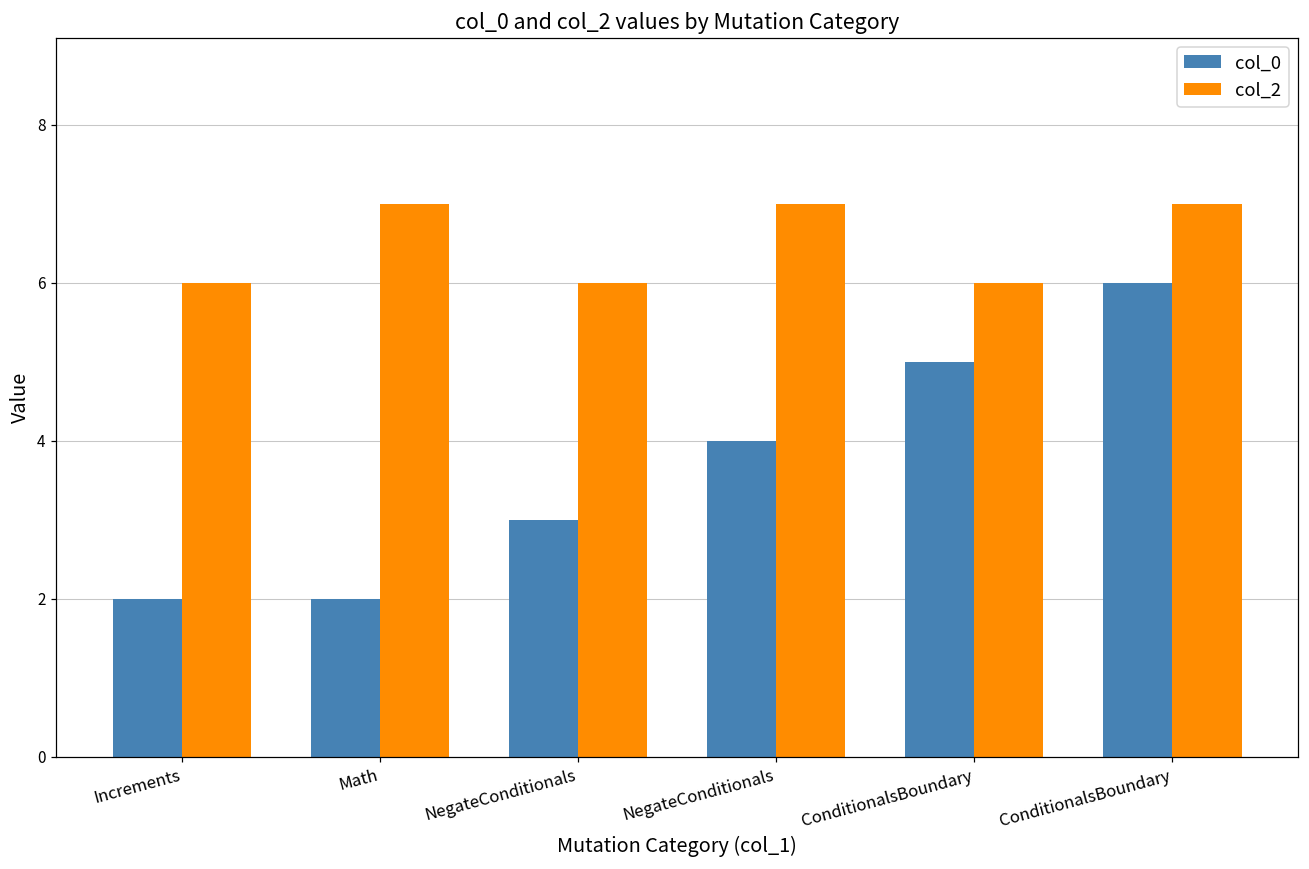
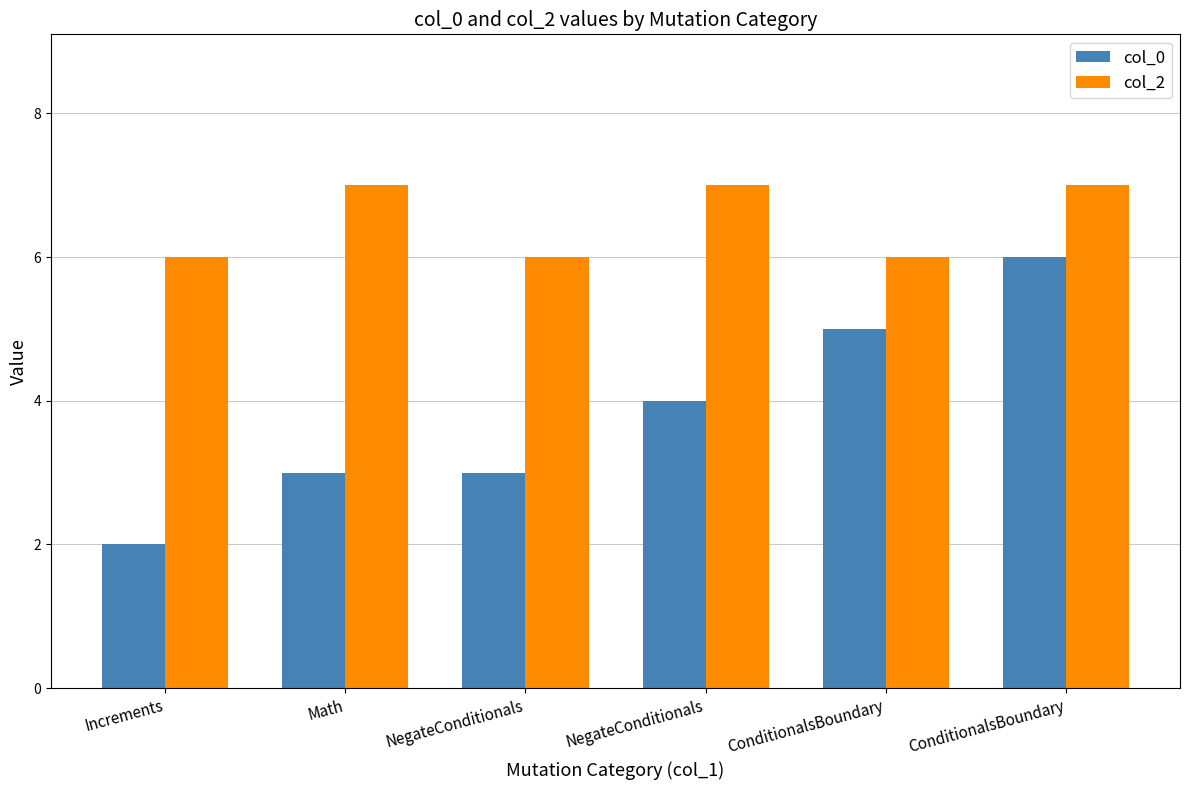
  {
    "col_0": {
      "Increments": 2,
-     "Math": 2
+     "Math": 3
    },
    "col_2": {
      "Increments": 6,
      "Math": 7
    }
  }
